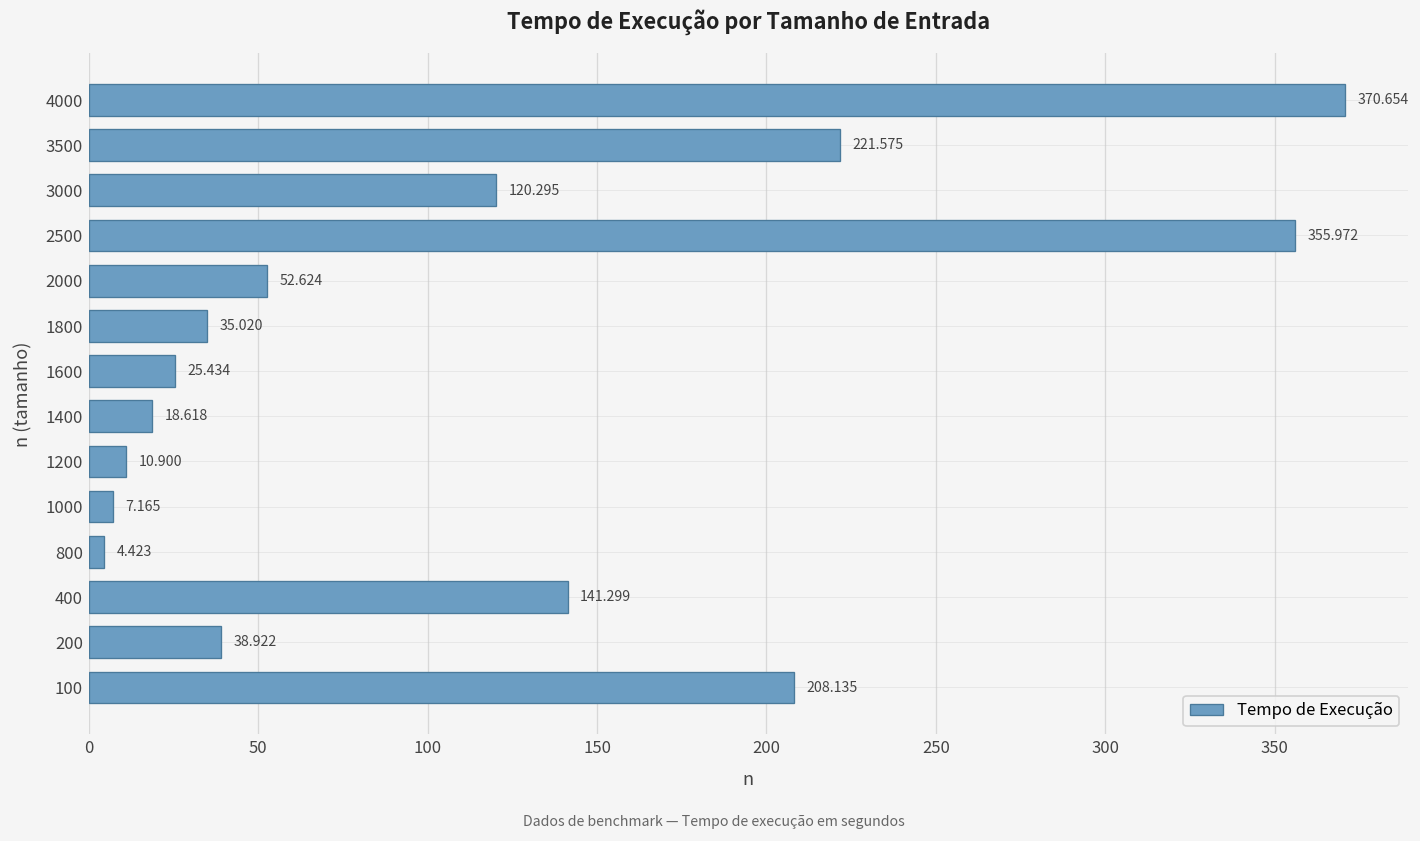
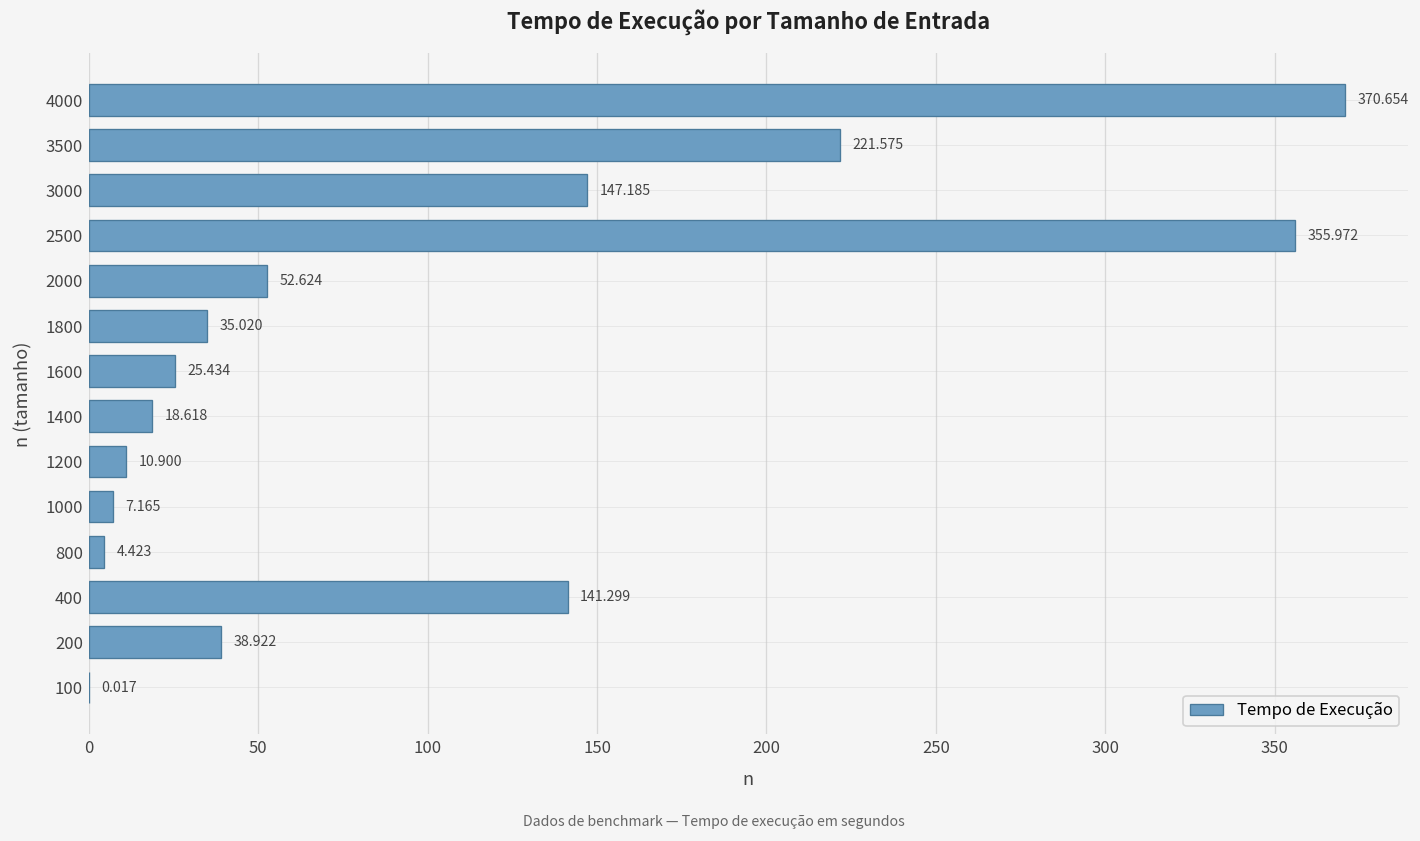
  {
    "4000": 370.654,
    "3500": 221.575,
-   "3000": 120.295,
+   "3000": 147.185,
    "2500": 355.972,
    "2000": 52.624,
    "1800": 35.020,
    "1600": 25.434,
    "1400": 18.618,
    "1200": 10.900,
    "1000": 7.165,
    "800": 4.423,
    "400": 141.299,
    "200": 38.922,
-   "100": 208.135
+   "100": 0.017
  }
